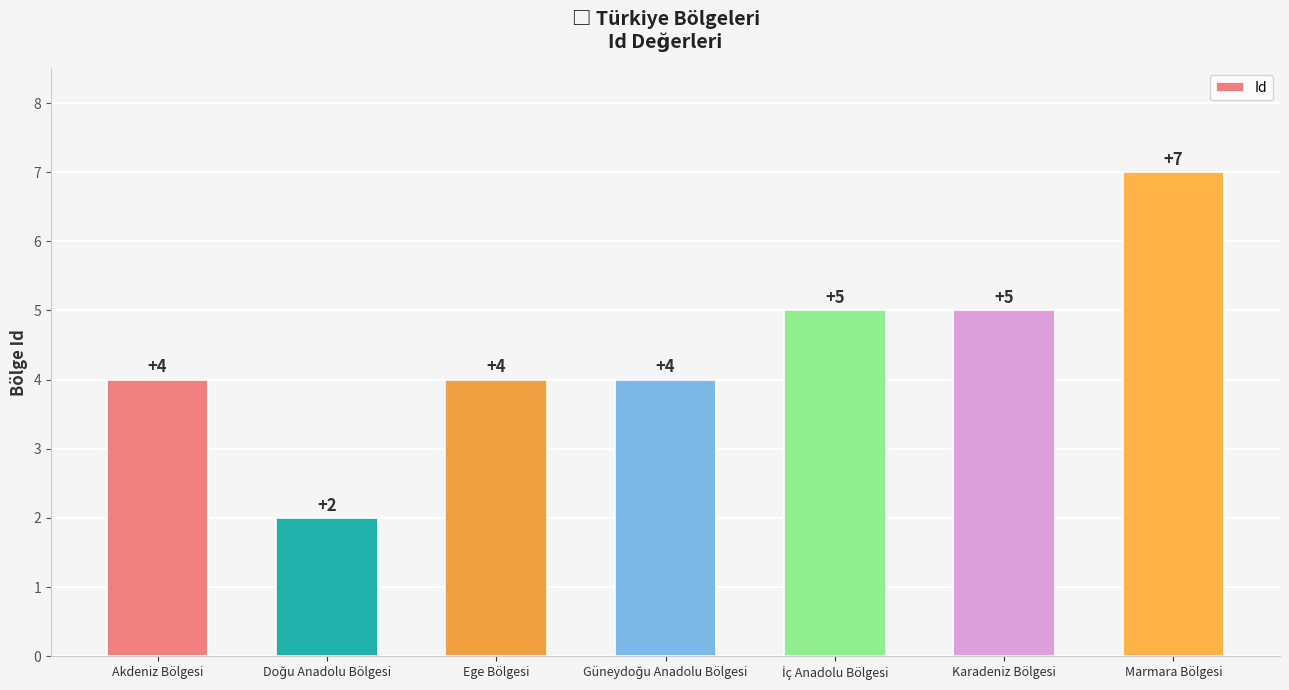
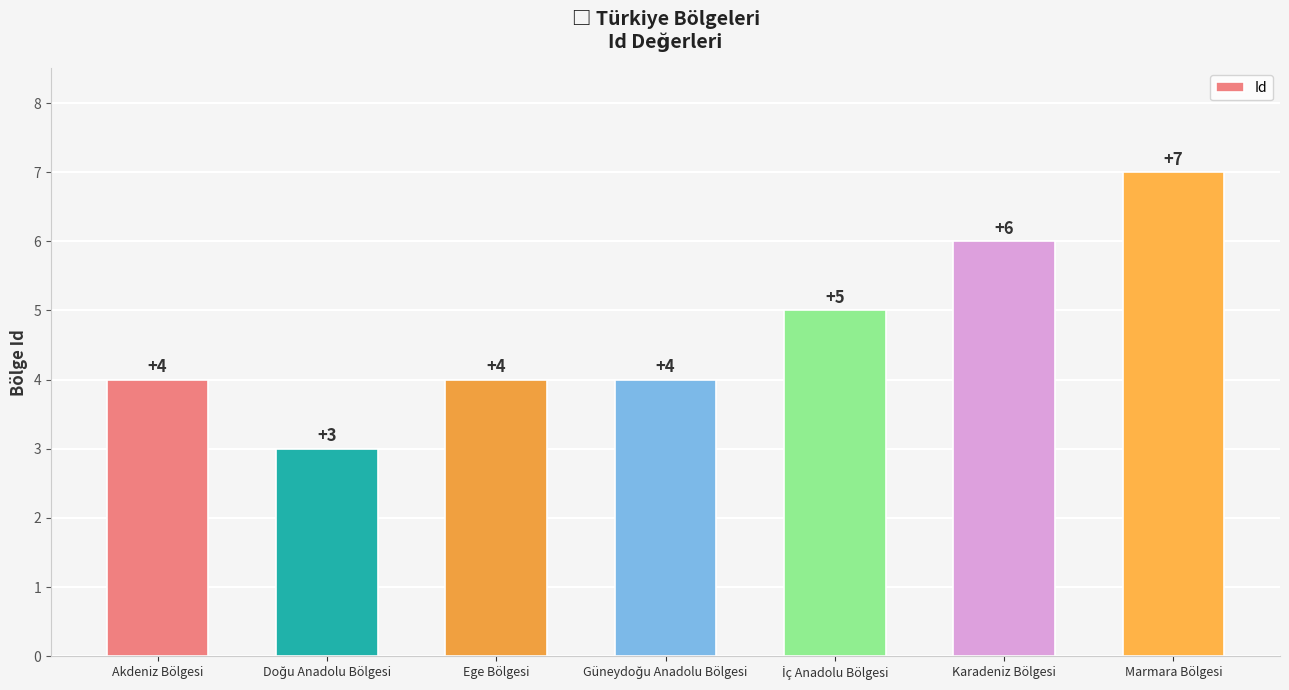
  {
    "Akdeniz Bölgesi": "+4",
-   "Doğu Anadolu Bölgesi": "+2",
+   "Doğu Anadolu Bölgesi": "+3",
    "Ege Bölgesi": "+4",
    "Güneydoğu Anadolu Bölgesi": "+4",
    "İç Anadolu Bölgesi": "+5",
-   "Karadeniz Bölgesi": "+5",
+   "Karadeniz Bölgesi": "+6",
    "Marmara Bölgesi": "+7"
  }
